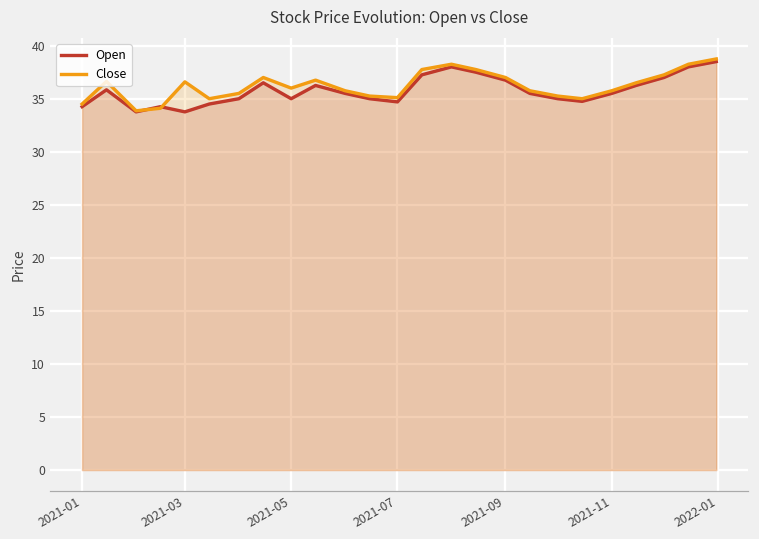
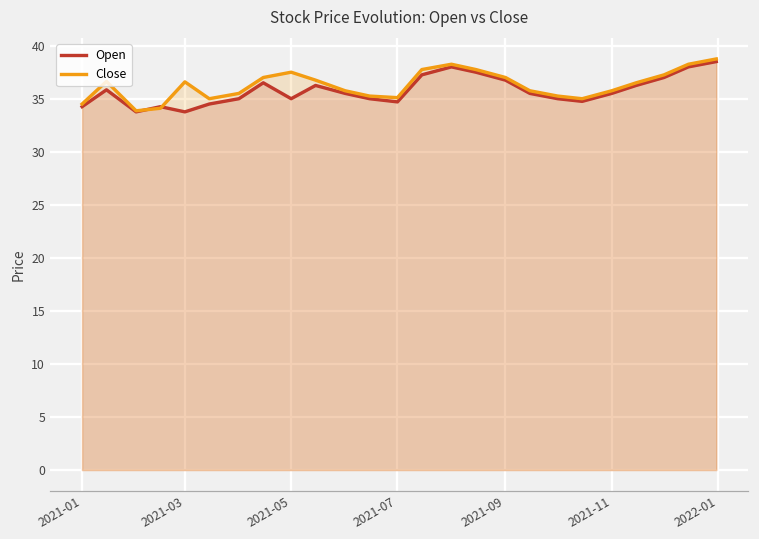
  {
    "Open": {
      "2021-03": 34,
      "2021-05": 35,
      "2021-07": 35
    },
    "Close": {
      "2021-03": 37,
-     "2021-05": 36,
+     "2021-05": 38,
      "2021-07": 35
    }
  }
